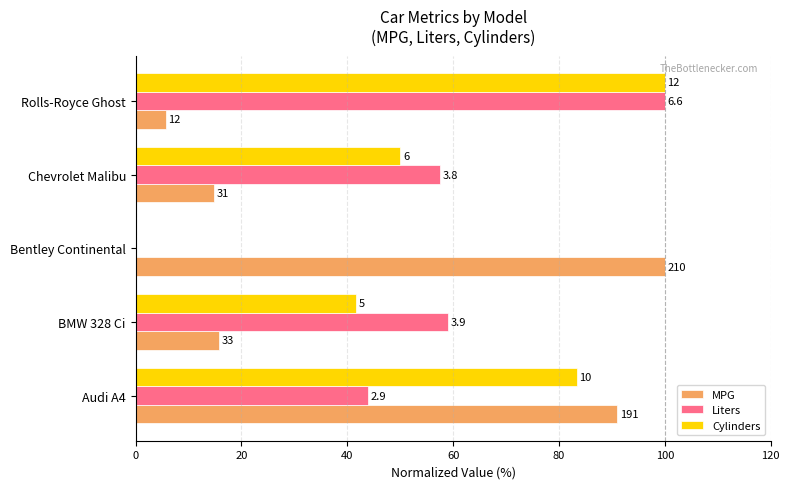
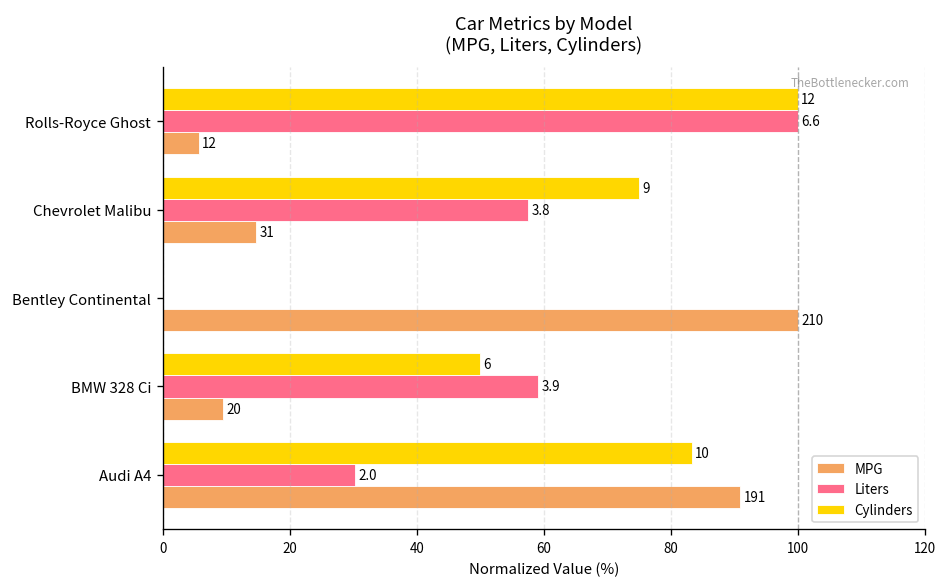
  {
    "MPG": {
-     "BMW 328 Ci": 33
+     "BMW 328 Ci": 20
    },
    "Liters": {
-     "Audi A4": 2.9
+     "Audi A4": 2.0
    },
    "Cylinders": {
-     "Chevrolet Malibu": 6,
-     "BMW 328 Ci": 5
+     "Chevrolet Malibu": 9,
+     "BMW 328 Ci": 6
    }
  }
